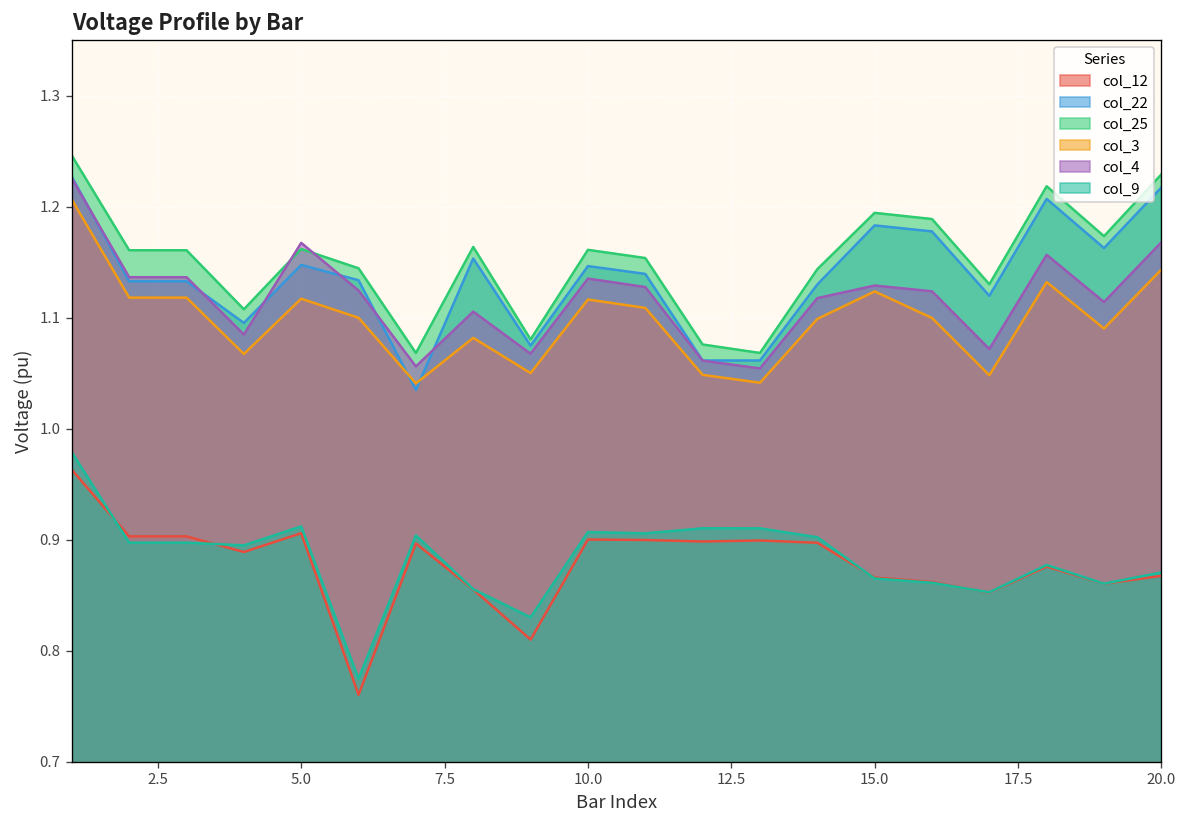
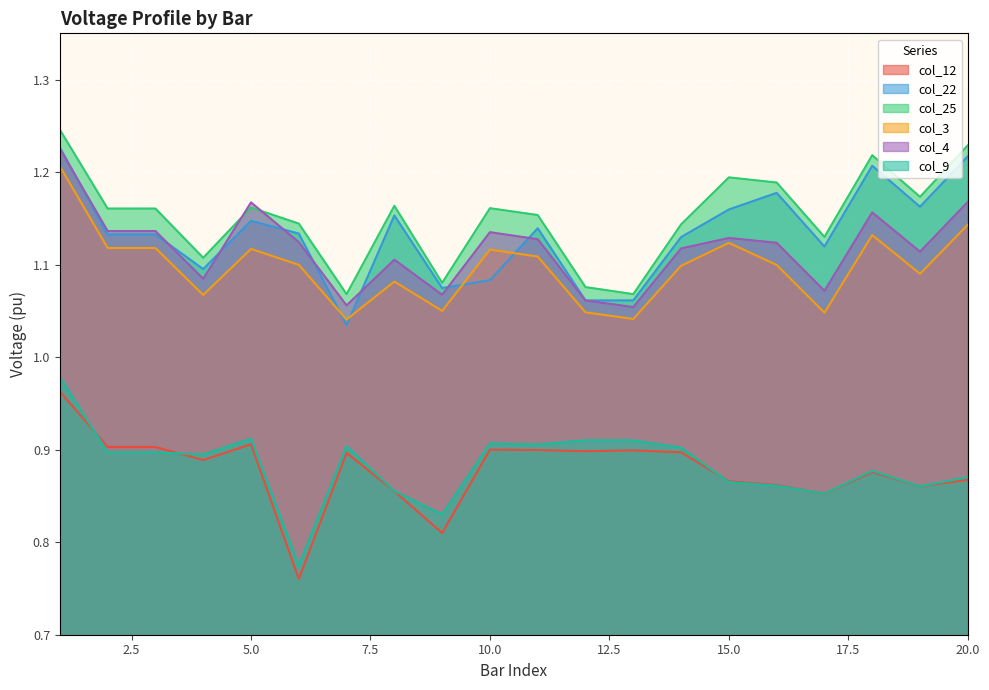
  {
    "col_12": {
      "5.0": 0.91,
      "10.0": 0.90,
      "20.0": 0.87
    },
    "col_22": {
      "5.0": 1.15,
-     "10.0": 1.15,
-     "15.0": 1.18,
+     "10.0": 1.08,
+     "15.0": 1.16,
      "20.0": 1.22
    },
    "col_3": {
      "5.0": 1.12,
      "10.0": 1.12,
      "15.0": 1.12,
      "20.0": 1.14
    },
    "col_4": {
      "5.0": 1.17,
      "10.0": 1.14,
      "15.0": 1.13,
      "20.0": 1.17
    }
  }
